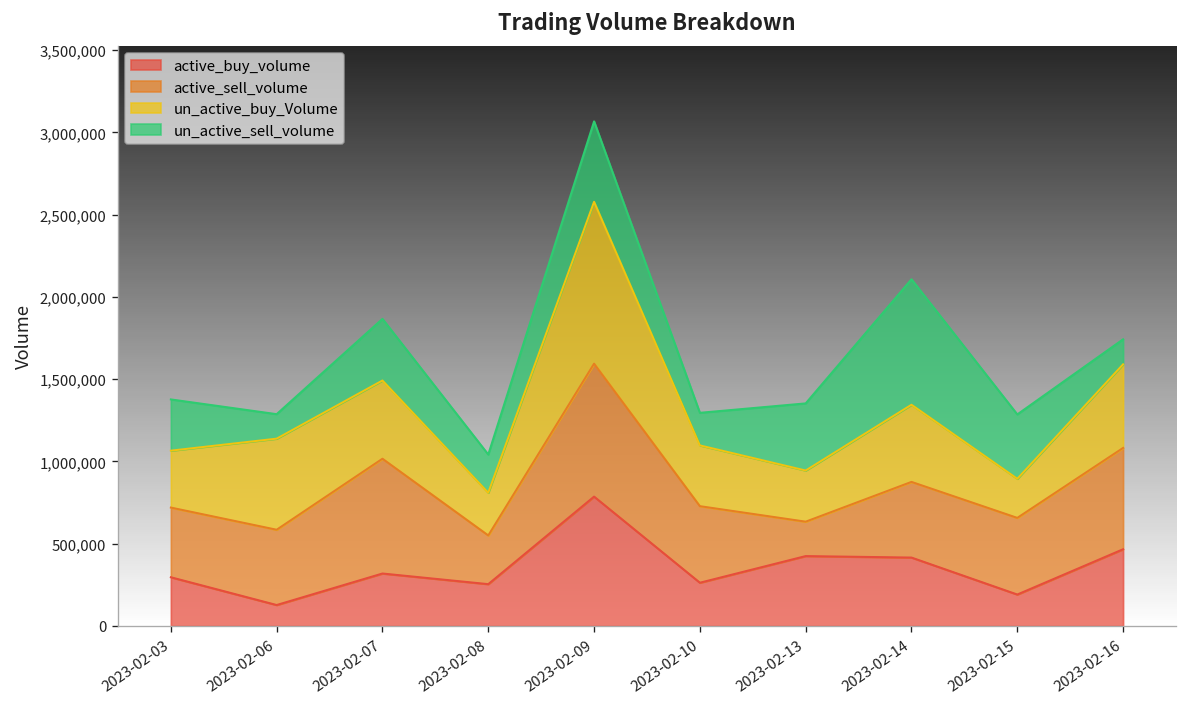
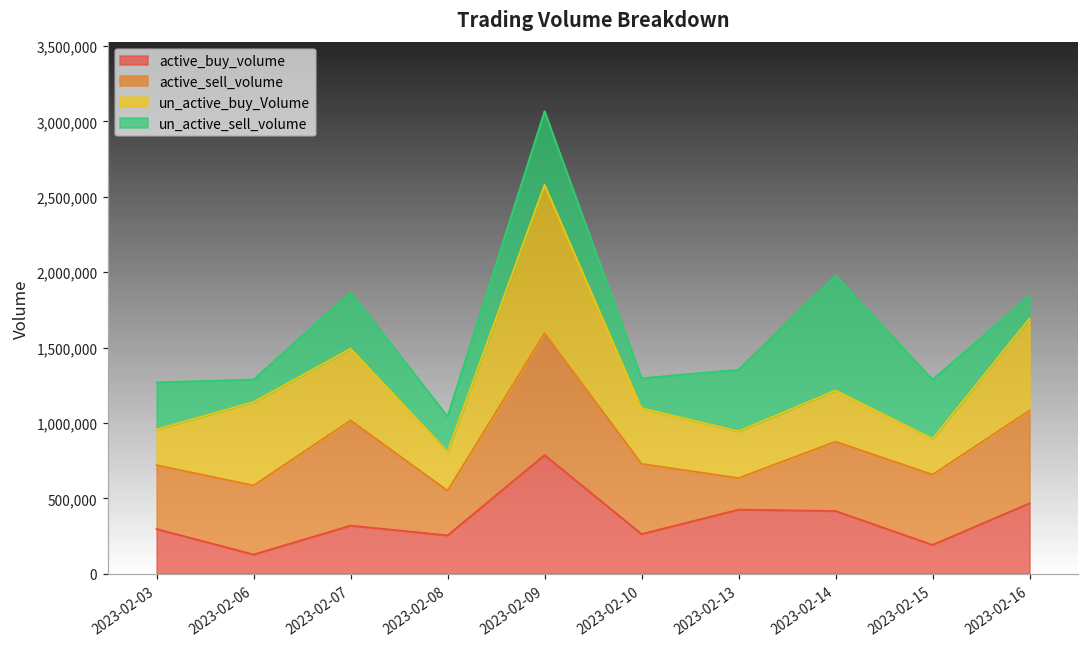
  {
    "un_active_buy_Volume": {
-     "2023-02-03": "350,000",
+     "2023-02-03": "240,000",
      "2023-02-06": "550,000",
      "2023-02-07": "480,000",
      "2023-02-08": "260,000",
      "2023-02-09": "980,000",
      "2023-02-10": "370,000",
      "2023-02-13": "310,000",
-     "2023-02-14": "470,000",
+     "2023-02-14": "340,000",
      "2023-02-15": "240,000",
-     "2023-02-16": "510,000"
+     "2023-02-16": "610,000"
    },
    "un_active_sell_volume": {
      "2023-02-03": "310,000",
      "2023-02-06": "150,000",
      "2023-02-07": "370,000",
      "2023-02-08": "230,000",
      "2023-02-09": "490,000",
      "2023-02-10": "200,000",
      "2023-02-13": "410,000",
      "2023-02-14": "760,000",
      "2023-02-15": "390,000",
      "2023-02-16": "150,000"
    }
  }
